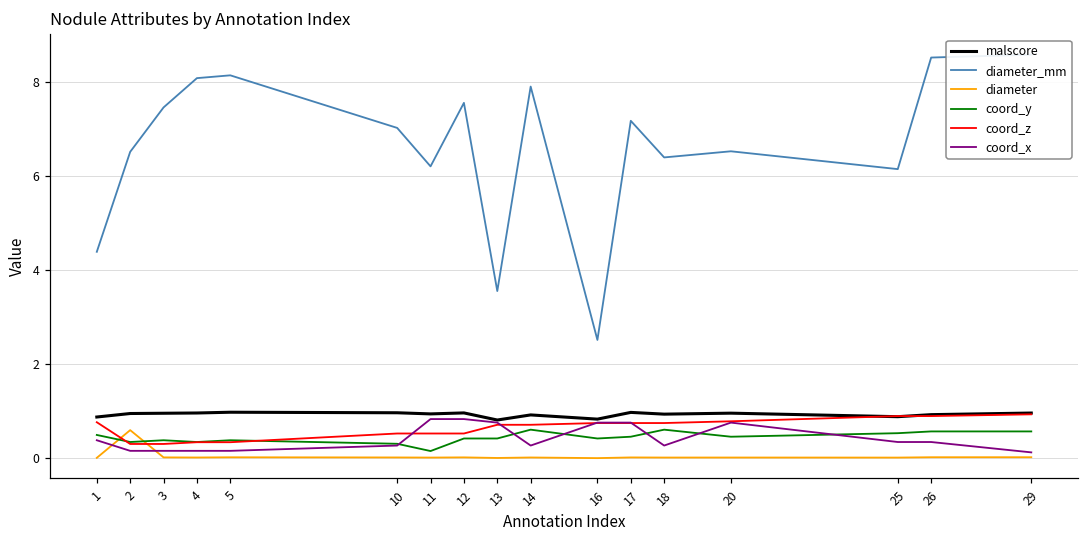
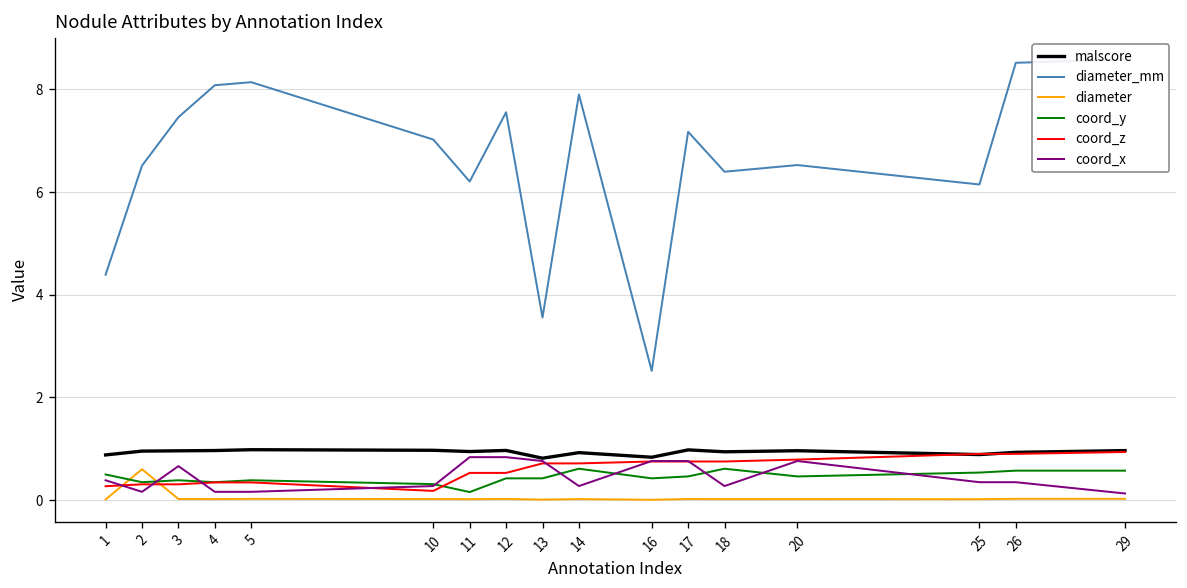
  {
    "malscore": {
      "1": 0.9,
      "2": 1.0,
      "3": 1.0,
      "4": 1.0,
      "5": 1.0,
      "10": 1.0,
      "11": 0.9,
      "12": 1.0,
      "14": 0.9,
      "16": 0.8,
      "17": 1.0,
      "18": 0.9,
      "20": 1.0
    },
    "diameter_mm": {
      "1": 4.4,
      "2": 6.5,
      "3": 7.5,
      "4": 8.1,
      "5": 8.1,
      "10": 7.0,
      "11": 6.2,
      "12": 7.6,
      "13": 3.6,
      "14": 7.9,
      "16": 2.5,
      "17": 7.2,
      "18": 6.4,
      "20": 6.5,
      "25": 6.1,
      "26": 8.5
    },
    "diameter": {
      "1": 0.0,
      "2": 0.6,
      "3": 0.0,
      "4": 0.0,
      "5": 0.0,
      "10": 0.0,
      "11": 0.0,
      "12": 0.0,
      "13": 0.0,
      "14": 0.0,
      "16": 0.0,
      "17": 0.0,
      "18": 0.0,
      "20": 0.0,
      "25": 0.0,
      "26": 0.0,
      "29": 0.0
    },
    "coord_y": {
      "1": 0.5,
      "3": 0.4,
      "11": 0.2,
      "12": 0.4,
      "13": 0.4,
      "14": 0.6,
      "16": 0.4,
      "17": 0.5,
      "18": 0.6,
      "20": 0.5,
      "25": 0.5,
      "26": 0.6,
      "29": 0.6
    },
    "coord_z": {
-     "1": 0.8,
+     "1": 0.3,
      "3": 0.3,
-     "10": 0.5,
+     "10": 0.2,
      "11": 0.5,
      "12": 0.5,
      "14": 0.7,
      "18": 0.8
    },
    "coord_x": {
      "1": 0.4,
      "2": 0.2,
-     "3": 0.2,
+     "3": 0.7,
      "4": 0.2,
      "5": 0.2,
      "11": 0.8,
      "12": 0.8,
      "14": 0.3,
      "18": 0.3,
      "25": 0.4,
      "26": 0.4,
      "29": 0.1
    }
  }
